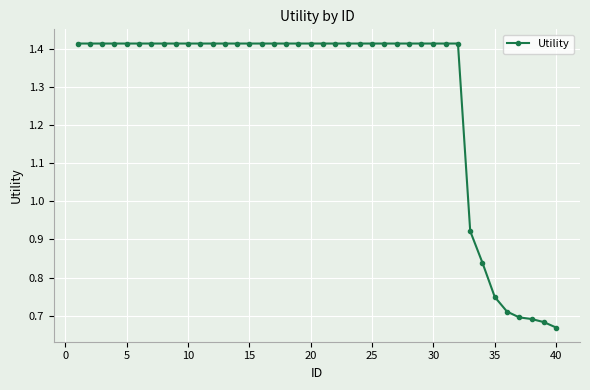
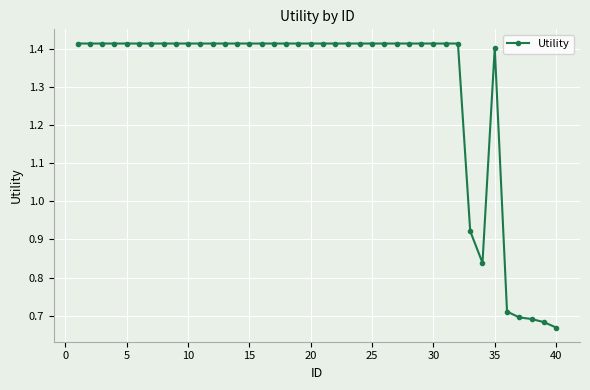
  {
    "5": 1.41,
    "10": 1.41,
    "15": 1.41,
    "20": 1.41,
    "25": 1.41,
    "30": 1.41,
-   "35": 0.75,
+   "35": 1.40,
    "40": 0.67
  }
